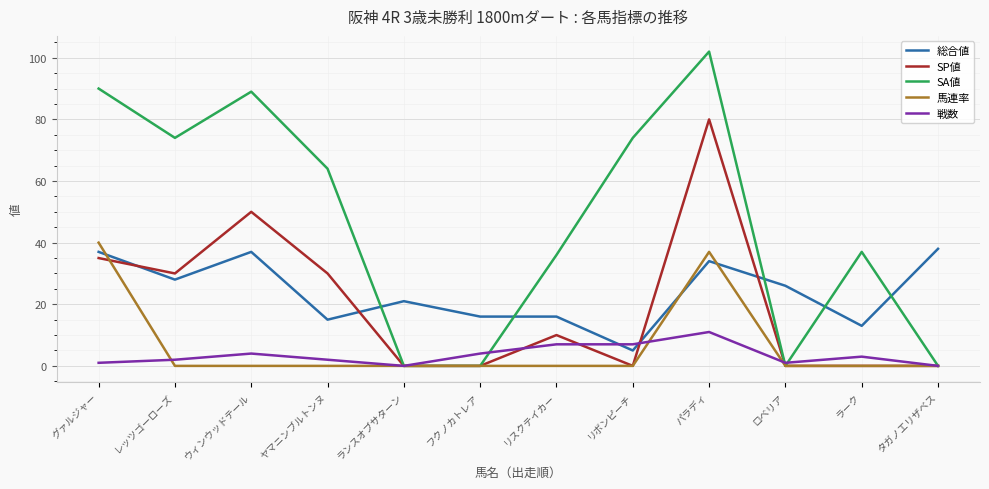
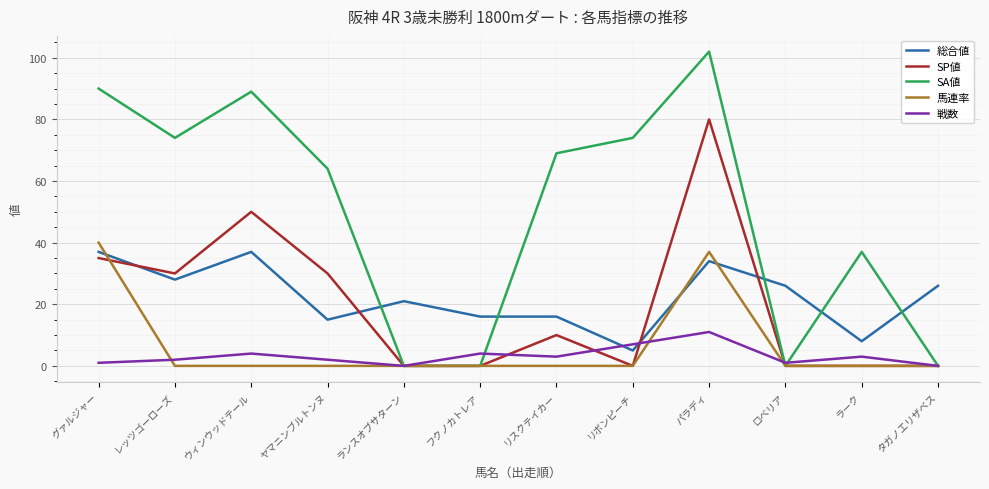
  {
    "総合値": {
      "グァルジャー": 37,
      "レッツゴーローズ": 28,
      "ウィンウッドテール": 37,
      "ヤマニンブルトンヌ": 15,
      "ランスオブサターン": 21,
      "フクノカトレア": 16,
      "リスクテイカー": 16,
      "リボンピーチ": 5,
      "パラディ": 34,
      "ロベリア": 26,
-     "ラーク": 13,
-     "タガノエリザベス": 38
+     "ラーク": 8,
+     "タガノエリザベス": 26
    },
    "SP値": {
      "グァルジャー": 35,
      "レッツゴーローズ": 30,
      "ウィンウッドテール": 50,
      "ヤマニンブルトンヌ": 30,
      "リスクテイカー": 10,
      "パラディ": 80
    },
    "SA値": {
      "グァルジャー": 90,
      "レッツゴーローズ": 74,
      "ウィンウッドテール": 89,
      "ヤマニンブルトンヌ": 64,
-     "リスクテイカー": 36,
+     "リスクテイカー": 69,
      "リボンピーチ": 74,
      "パラディ": 102,
      "ラーク": 37
    },
    "馬連率": {
      "グァルジャー": 40,
      "レッツゴーローズ": 0,
      "ウィンウッドテール": 0,
      "ヤマニンブルトンヌ": 0,
      "リスクテイカー": 0,
      "パラディ": 37
    },
    "戦数": {
      "グァルジャー": 1,
      "レッツゴーローズ": 2,
      "ウィンウッドテール": 4,
      "ヤマニンブルトンヌ": 2,
      "フクノカトレア": 4,
-     "リスクテイカー": 7,
+     "リスクテイカー": 3,
      "リボンピーチ": 7,
      "パラディ": 11,
      "ロベリア": 1,
      "ラーク": 3
    }
  }
